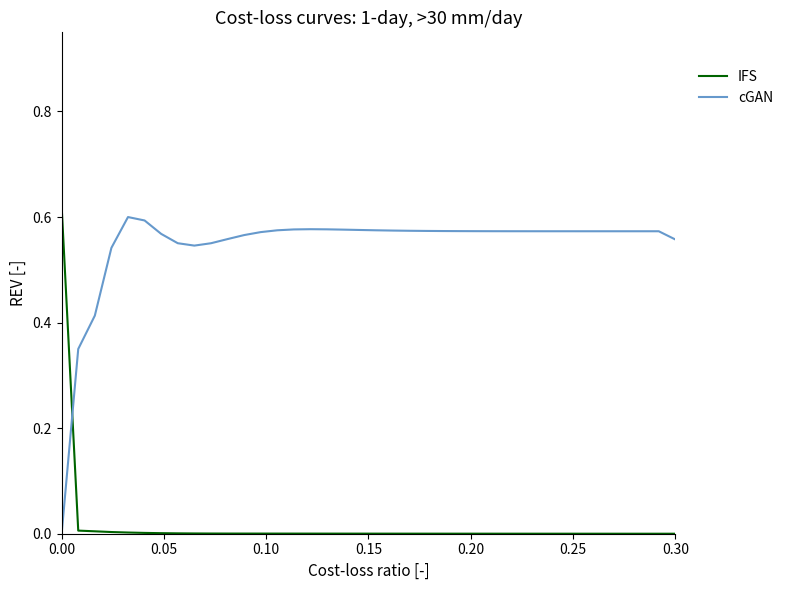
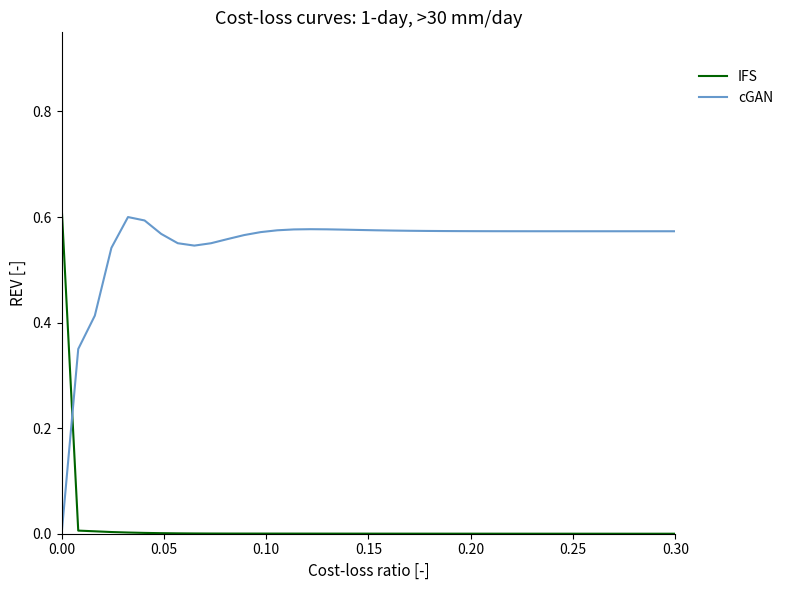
  {
    "IFS": {
      "0.00": 0.62,
      "0.30": 0.00
    },
    "cGAN": {
      "0.00": 0.00,
-     "0.30": 0.56
+     "0.30": 0.57
    }
  }
